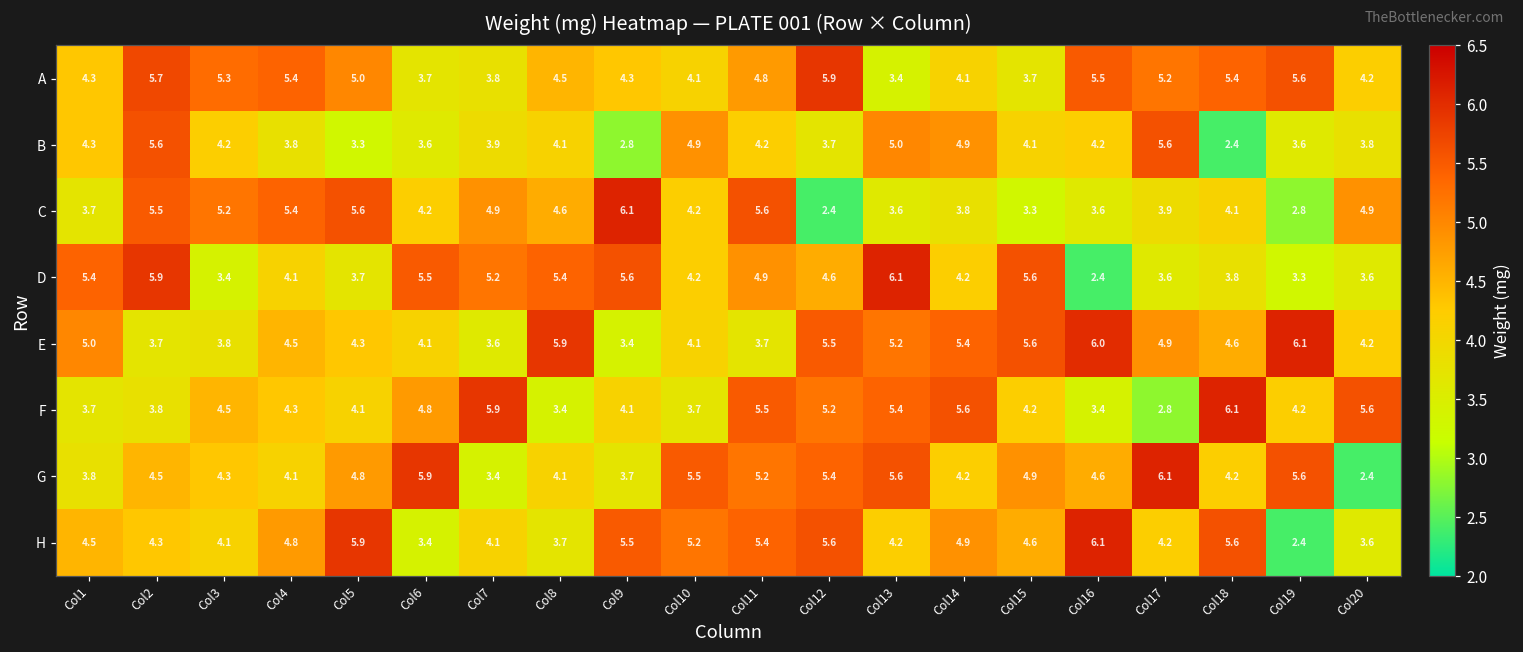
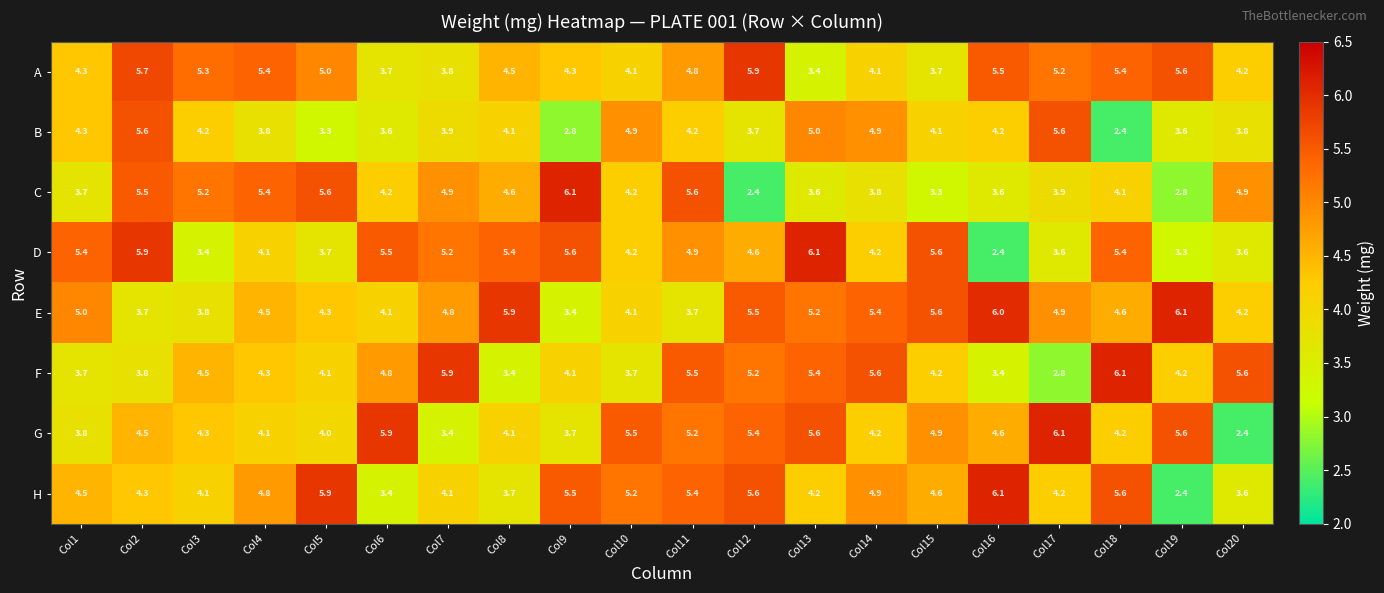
  {
    "A": {
      "Col1": 4.3,
      "Col2": 5.7,
      "Col3": 5.3,
      "Col4": 5.4,
      "Col5": 5.0,
      "Col6": 3.7,
      "Col7": 3.8,
      "Col8": 4.5,
      "Col9": 4.3,
      "Col10": 4.1,
      "Col11": 4.8,
      "Col12": 5.9,
      "Col13": 3.4,
      "Col14": 4.1,
      "Col15": 3.7,
      "Col16": 5.5,
      "Col17": 5.2,
      "Col18": 5.4,
      "Col19": 5.6,
      "Col20": 4.2
    },
    "B": {
      "Col1": 4.3,
      "Col2": 5.6,
      "Col3": 4.2,
      "Col4": 3.8,
      "Col5": 3.3,
      "Col6": 3.6,
      "Col7": 3.9,
      "Col8": 4.1,
      "Col9": 2.8,
      "Col10": 4.9,
      "Col11": 4.2,
      "Col12": 3.7,
      "Col13": 5.0,
      "Col14": 4.9,
      "Col15": 4.1,
      "Col16": 4.2,
      "Col17": 5.6,
      "Col18": 2.4,
      "Col19": 3.6,
      "Col20": 3.8
    },
    "C": {
      "Col1": 3.7,
      "Col2": 5.5,
      "Col3": 5.2,
      "Col4": 5.4,
      "Col5": 5.6,
      "Col6": 4.2,
      "Col7": 4.9,
      "Col8": 4.6,
      "Col9": 6.1,
      "Col10": 4.2,
      "Col11": 5.6,
      "Col12": 2.4,
      "Col13": 3.6,
      "Col14": 3.8,
      "Col15": 3.3,
      "Col16": 3.6,
      "Col17": 3.9,
      "Col18": 4.1,
      "Col19": 2.8,
      "Col20": 4.9
    },
    "D": {
      "Col1": 5.4,
      "Col2": 5.9,
      "Col3": 3.4,
      "Col4": 4.1,
      "Col5": 3.7,
      "Col6": 5.5,
      "Col7": 5.2,
      "Col8": 5.4,
      "Col9": 5.6,
      "Col10": 4.2,
      "Col11": 4.9,
      "Col12": 4.6,
      "Col13": 6.1,
      "Col14": 4.2,
      "Col15": 5.6,
      "Col16": 2.4,
      "Col17": 3.6,
-     "Col18": 3.8,
+     "Col18": 5.4,
      "Col19": 3.3,
      "Col20": 3.6
    },
    "E": {
      "Col1": 5.0,
      "Col2": 3.7,
      "Col3": 3.8,
      "Col4": 4.5,
      "Col5": 4.3,
      "Col6": 4.1,
-     "Col7": 3.6,
+     "Col7": 4.8,
      "Col8": 5.9,
      "Col9": 3.4,
      "Col10": 4.1,
      "Col11": 3.7,
      "Col12": 5.5,
      "Col13": 5.2,
      "Col14": 5.4,
      "Col15": 5.6,
      "Col16": 6.0,
      "Col17": 4.9,
      "Col18": 4.6,
      "Col19": 6.1,
      "Col20": 4.2
    },
    "F": {
      "Col1": 3.7,
      "Col2": 3.8,
      "Col3": 4.5,
      "Col4": 4.3,
      "Col5": 4.1,
      "Col6": 4.8,
      "Col7": 5.9,
      "Col8": 3.4,
      "Col9": 4.1,
      "Col10": 3.7,
      "Col11": 5.5,
      "Col12": 5.2,
      "Col13": 5.4,
      "Col14": 5.6,
      "Col15": 4.2,
      "Col16": 3.4,
      "Col17": 2.8,
      "Col18": 6.1,
      "Col19": 4.2,
      "Col20": 5.6
    },
    "G": {
      "Col1": 3.8,
      "Col2": 4.5,
      "Col3": 4.3,
      "Col4": 4.1,
-     "Col5": 4.8,
+     "Col5": 4.0,
      "Col6": 5.9,
      "Col7": 3.4,
      "Col8": 4.1,
      "Col9": 3.7,
      "Col10": 5.5,
      "Col11": 5.2,
      "Col12": 5.4,
      "Col13": 5.6,
      "Col14": 4.2,
      "Col15": 4.9,
      "Col16": 4.6,
      "Col17": 6.1,
      "Col18": 4.2,
      "Col19": 5.6,
      "Col20": 2.4
    },
    "H": {
      "Col1": 4.5,
      "Col2": 4.3,
      "Col3": 4.1,
      "Col4": 4.8,
      "Col5": 5.9,
      "Col6": 3.4,
      "Col7": 4.1,
      "Col8": 3.7,
      "Col9": 5.5,
      "Col10": 5.2,
      "Col11": 5.4,
      "Col12": 5.6,
      "Col13": 4.2,
      "Col14": 4.9,
      "Col15": 4.6,
      "Col16": 6.1,
      "Col17": 4.2,
      "Col18": 5.6,
      "Col19": 2.4,
      "Col20": 3.6
    }
  }
